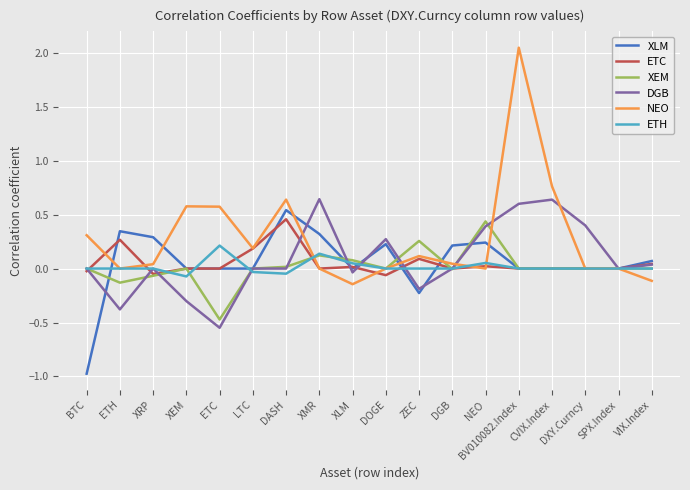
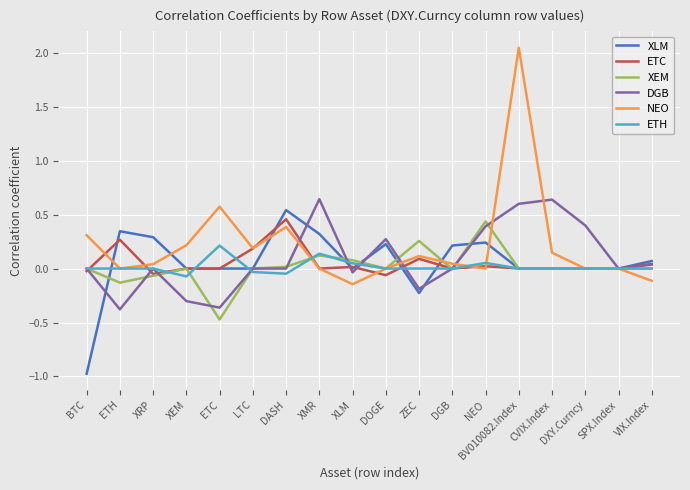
  {
    "ETC": {
      "BTC": -0.02,
      "ETH": 0.27,
      "DASH": 0.46,
      "DOGE": -0.06,
      "ZEC": 0.09
    },
    "XEM": {
      "ETH": -0.13,
      "ETC": -0.47,
      "XLM": 0.08,
      "ZEC": 0.26,
      "NEO": 0.44
    },
    "DGB": {
      "ETH": -0.38,
      "XEM": -0.30,
-     "ETC": -0.55,
+     "ETC": -0.36,
      "XMR": 0.64,
      "XLM": -0.04,
      "DOGE": 0.27,
      "ZEC": -0.19,
      "NEO": 0.39,
      "BV010082.Index": 0.60,
      "CVIX.Index": 0.64,
      "DXY.Curncy": 0.40
    },
    "NEO": {
      "BTC": 0.31,
      "XRP": 0.04,
-     "XEM": 0.58,
+     "XEM": 0.22,
      "ETC": 0.57,
-     "DASH": 0.64,
+     "DASH": 0.39,
      "XLM": -0.15,
      "ZEC": 0.12,
      "DGB": 0.04,
      "BV010082.Index": 2.05,
-     "CVIX.Index": 0.76,
+     "CVIX.Index": 0.15,
      "VIX.Index": -0.11
    }
  }
